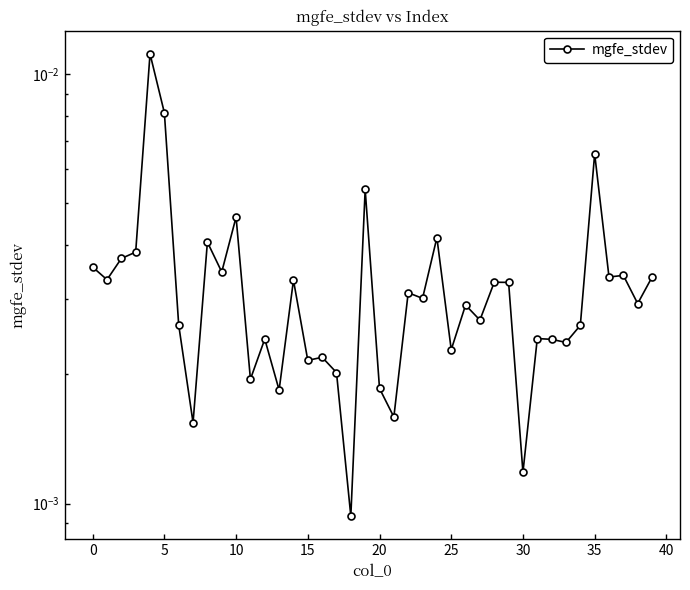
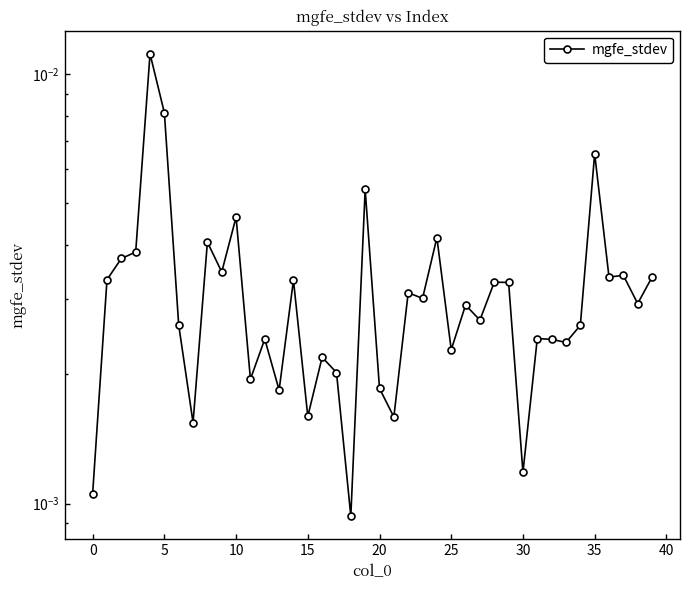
  {
-   "0": 0.0036,
+   "0": 0.00106,
    "5": 0.0081,
    "10": 0.0046,
-   "15": 0.0022,
+   "15": 0.00160,
    "20": 0.00185,
    "25": 0.0023,
    "30": 0.00118,
    "35": 0.0065
  }
